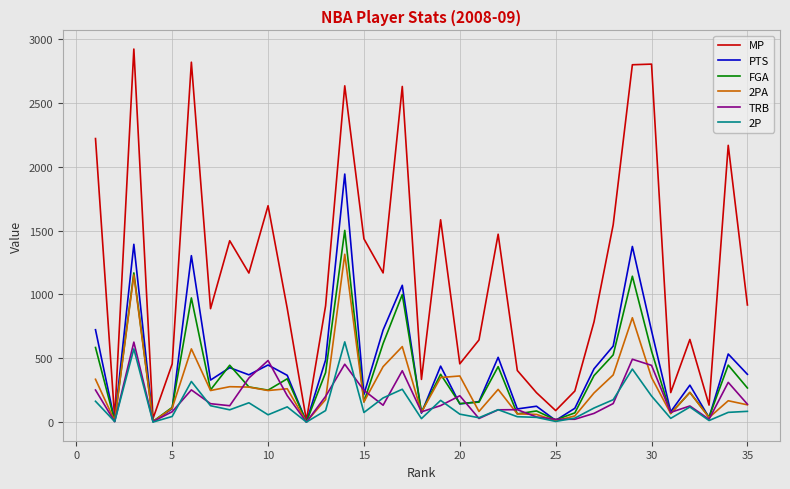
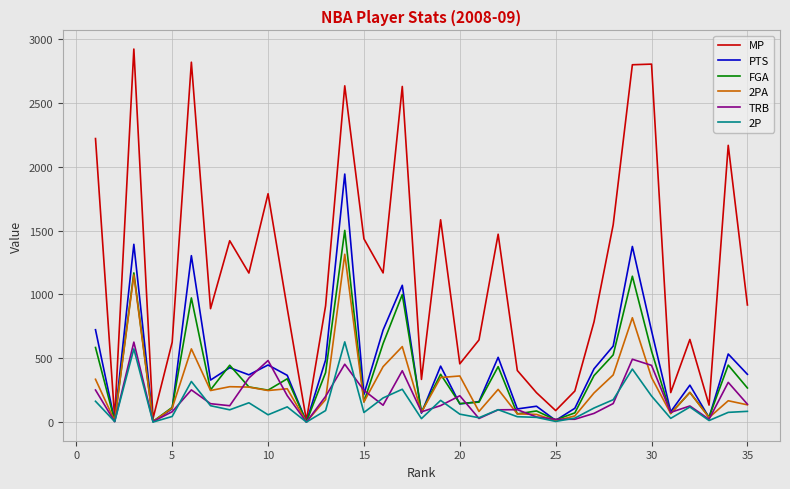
  {
    "MP": {
-     "5": 460,
-     "10": 1700,
+     "5": 630,
+     "10": 1790,
      "15": 1440,
      "20": 460,
      "25": 90,
      "30": 2800,
      "35": 920
    },
    "PTS": {
      "10": 450,
      "15": 220,
      "30": 720,
      "35": 380
    },
    "FGA": {
      "30": 560,
      "35": 270
    },
    "2PA": {
      "20": 360,
      "30": 350
    },
    "TRB": {
      "5": 80,
      "10": 480,
      "15": 250,
      "20": 210,
      "30": 450
    },
    "2P": {
      "5": 50,
      "10": 60,
      "15": 80,
      "20": 60,
      "30": 210,
      "35": 90
    }
  }
